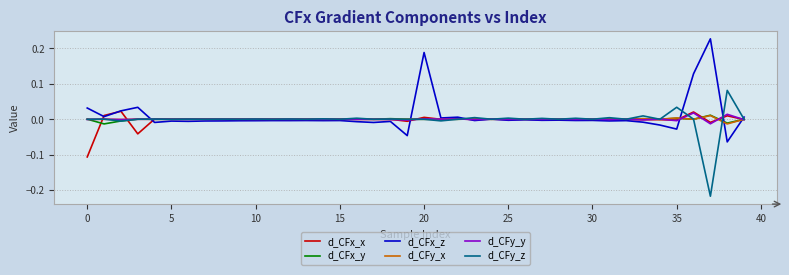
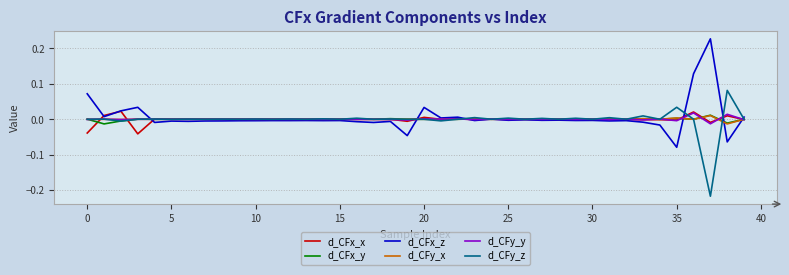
  {
    "d_CFx_x": {
-     "0": -0.11
+     "0": -0.04
    },
    "d_CFx_z": {
-     "0": 0.03,
-     "20": 0.19,
-     "35": -0.03
+     "0": 0.07,
+     "20": 0.03,
+     "35": -0.08
    },
    "d_CFy_z": {
      "35": 0.03
    }
  }
